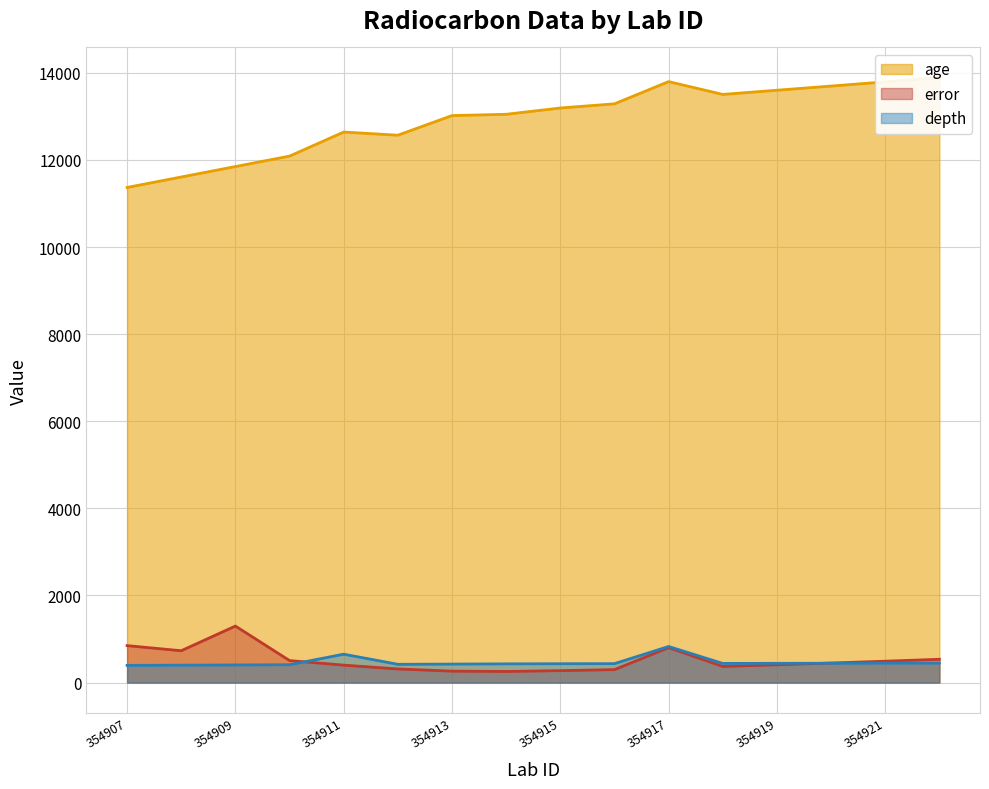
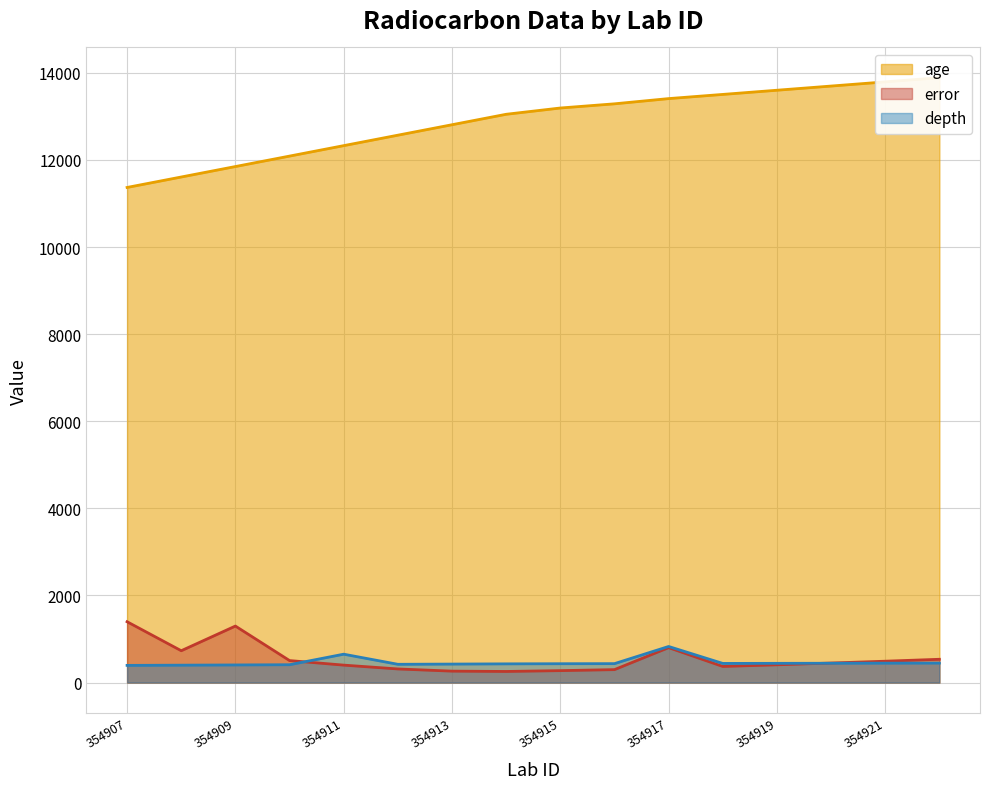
  {
    "age": {
      "354907": 11400,
      "354909": 11800,
-     "354911": 12600,
-     "354913": 13000,
+     "354911": 12300,
+     "354913": 12800,
      "354915": 13200,
-     "354917": 13800,
+     "354917": 13400,
      "354919": 13600
    },
    "error": {
-     "354907": 800,
+     "354907": 1400,
      "354909": 1300,
      "354911": 400,
      "354913": 300,
      "354915": 300
    },
    "depth": {
      "354907": 400,
      "354909": 400,
      "354911": 700,
      "354913": 400,
      "354915": 400
    }
  }
